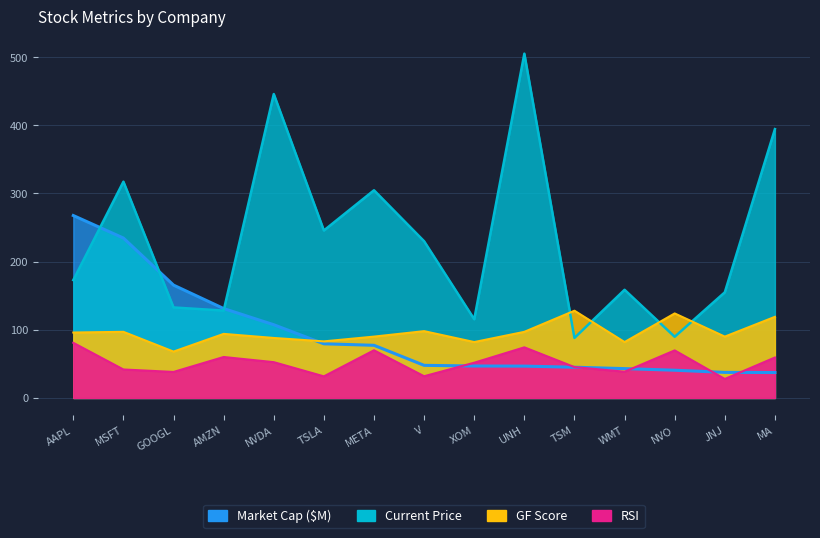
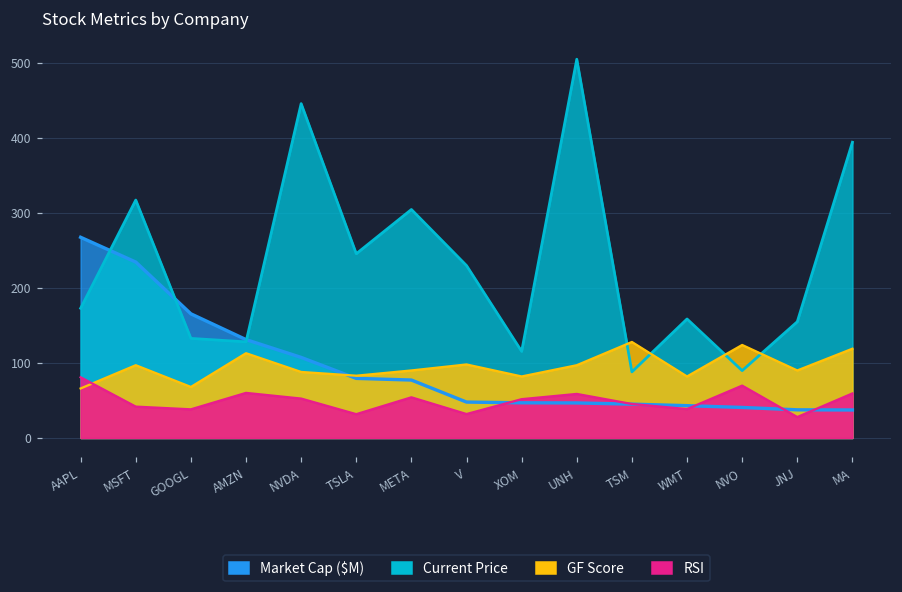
  {
    "GF Score": {
-     "AAPL": 100,
+     "AAPL": 70,
      "MSFT": 100,
      "GOOGL": 70,
-     "AMZN": 90,
+     "AMZN": 110,
      "NVDA": 90,
      "META": 90,
      "V": 100,
      "XOM": 80,
      "UNH": 100,
      "TSM": 130,
      "WMT": 80,
      "NVO": 120,
      "JNJ": 90,
      "MA": 120
    },
    "RSI": {
      "AAPL": 80,
      "MSFT": 40,
      "GOOGL": 40,
      "AMZN": 60,
      "NVDA": 50,
      "TSLA": 30,
-     "META": 70,
+     "META": 50,
      "V": 30,
      "XOM": 50,
-     "UNH": 70,
+     "UNH": 60,
      "WMT": 40,
      "NVO": 70,
      "JNJ": 30,
      "MA": 60
    }
  }
